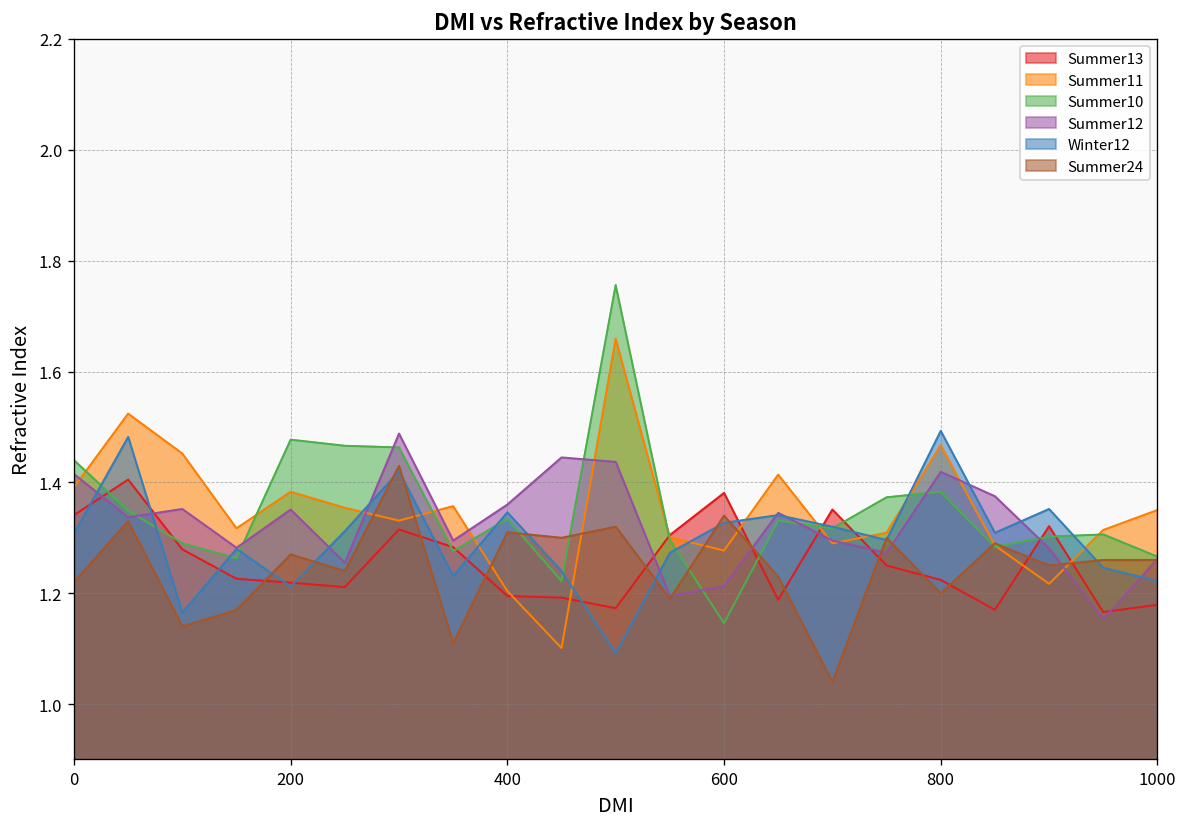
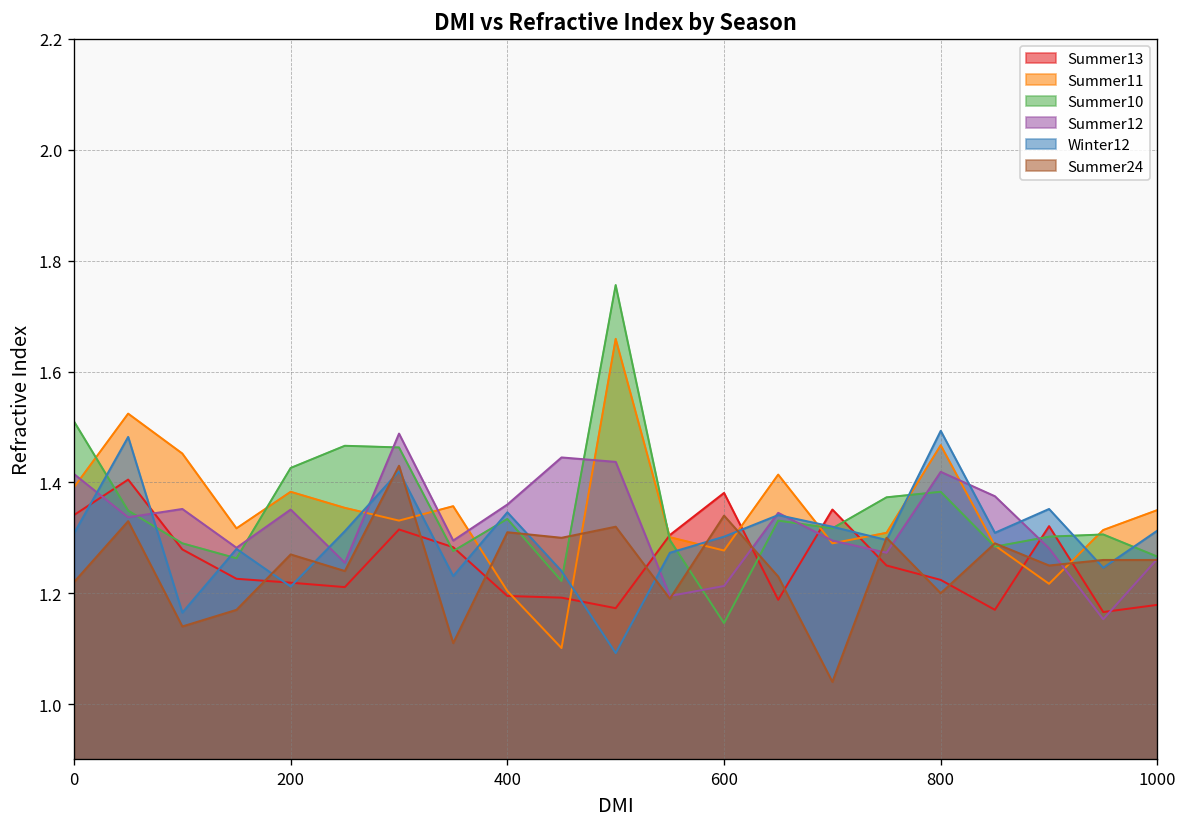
  {
    "Summer13": {
      "0": 1.34,
      "200": 1.22,
      "400": 1.20,
      "600": 1.38,
      "800": 1.22,
      "1000": 1.18
    },
    "Summer11": {
      "0": 1.39,
      "200": 1.38,
      "400": 1.20,
      "600": 1.28,
      "800": 1.47,
      "1000": 1.35
    },
    "Summer10": {
-     "0": 1.44,
-     "200": 1.48,
+     "0": 1.51,
+     "200": 1.43,
      "400": 1.33,
      "600": 1.15,
      "800": 1.38
    },
    "Summer12": {
      "0": 1.42,
      "200": 1.35,
      "400": 1.36,
      "600": 1.21,
      "800": 1.42
    },
    "Winter12": {
      "0": 1.31,
      "200": 1.21,
      "400": 1.35,
-     "600": 1.33,
+     "600": 1.30,
      "800": 1.49,
-     "1000": 1.22
+     "1000": 1.31
    },
    "Summer24": {
      "0": 1.22,
      "200": 1.27,
      "400": 1.31,
      "600": 1.34,
      "800": 1.20
    }
  }
